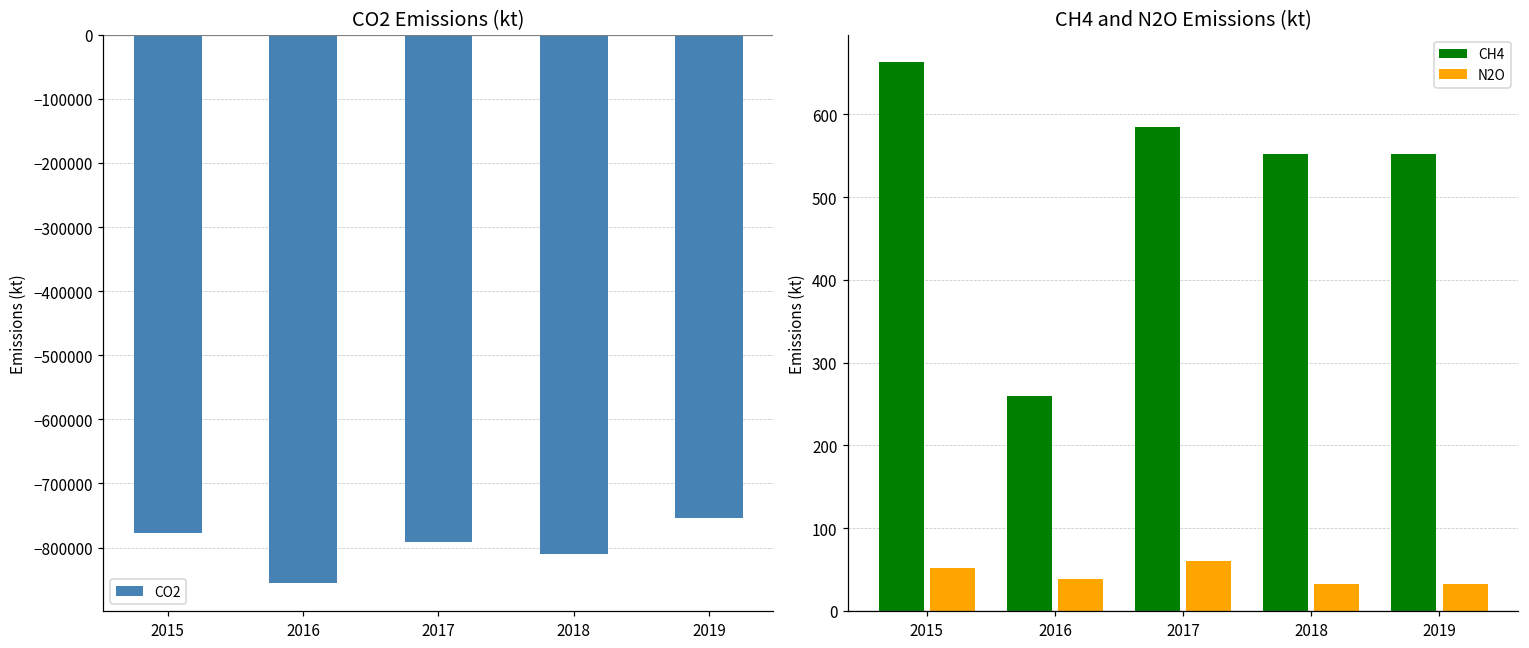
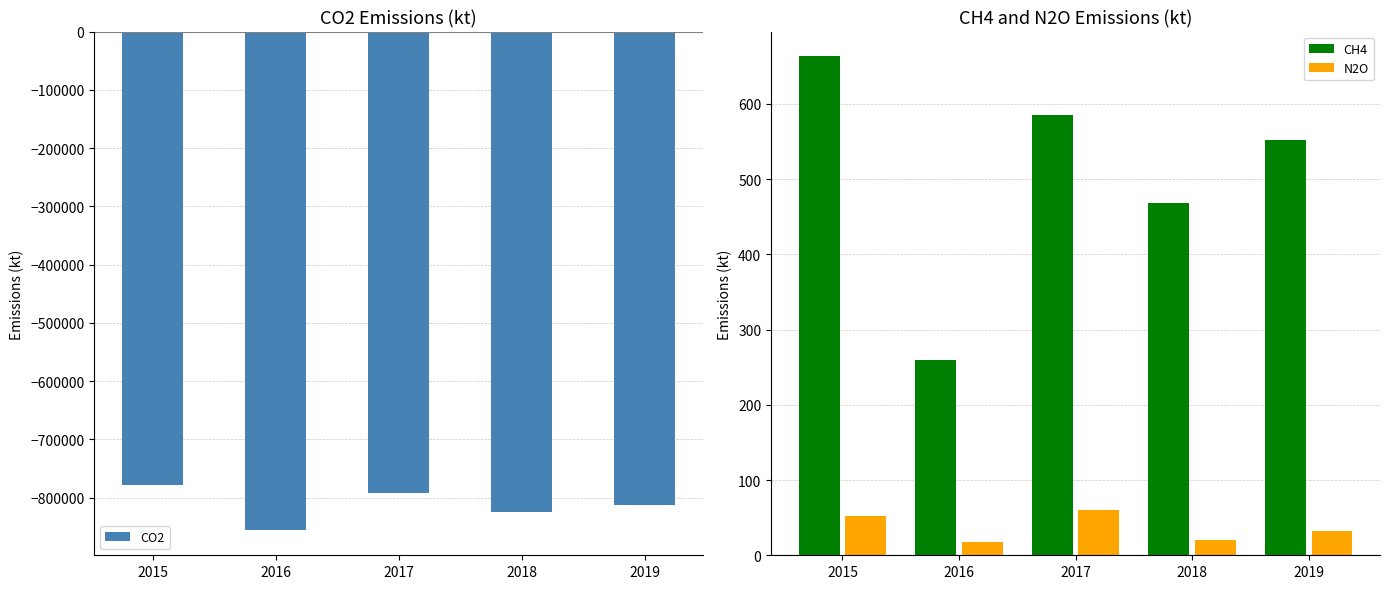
  {
    "CO2 Emissions (kt)": {
      "2015": -780000,
      "2016": -860000,
      "2017": -790000,
-     "2018": -810000,
-     "2019": -750000
+     "2018": -820000,
+     "2019": -810000
    },
    "CH4 and N2O Emissions (kt)": {
      "CH4": {
        "2015": 660,
        "2016": 260,
        "2017": 590,
-       "2018": 550,
+       "2018": 470,
        "2019": 550
      },
      "N2O": {
        "2015": 50,
-       "2016": 40,
+       "2016": 20,
        "2017": 60,
-       "2018": 30,
+       "2018": 20,
        "2019": 30
      }
    }
  }
